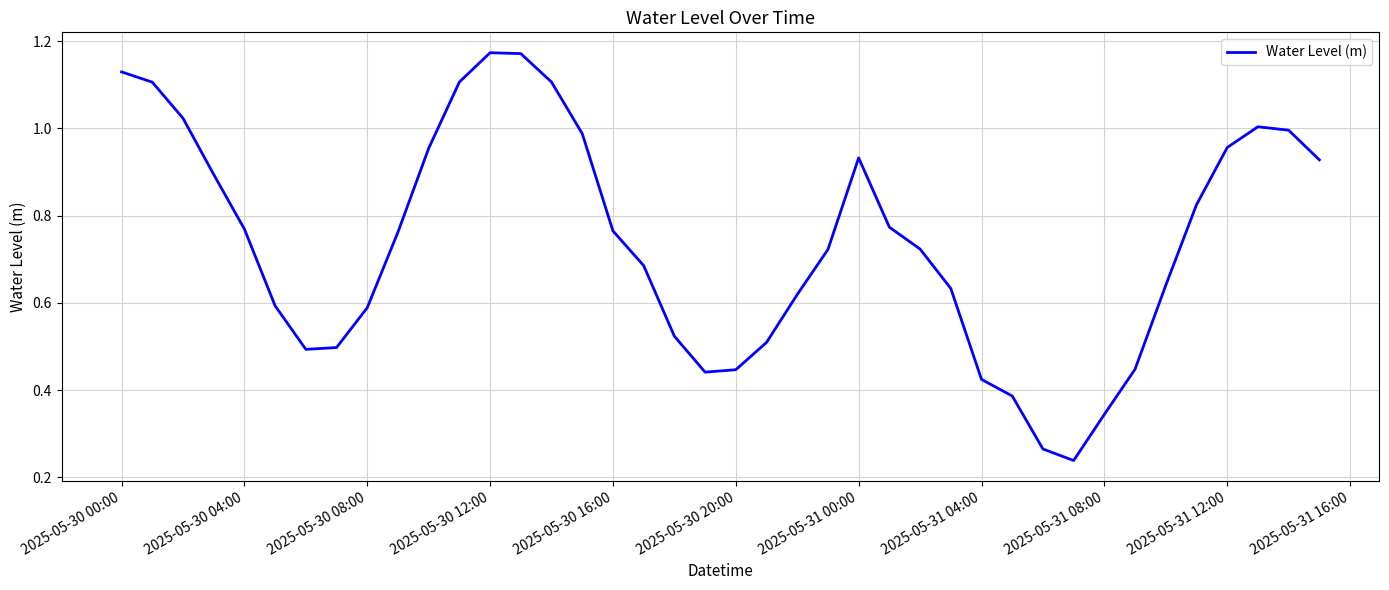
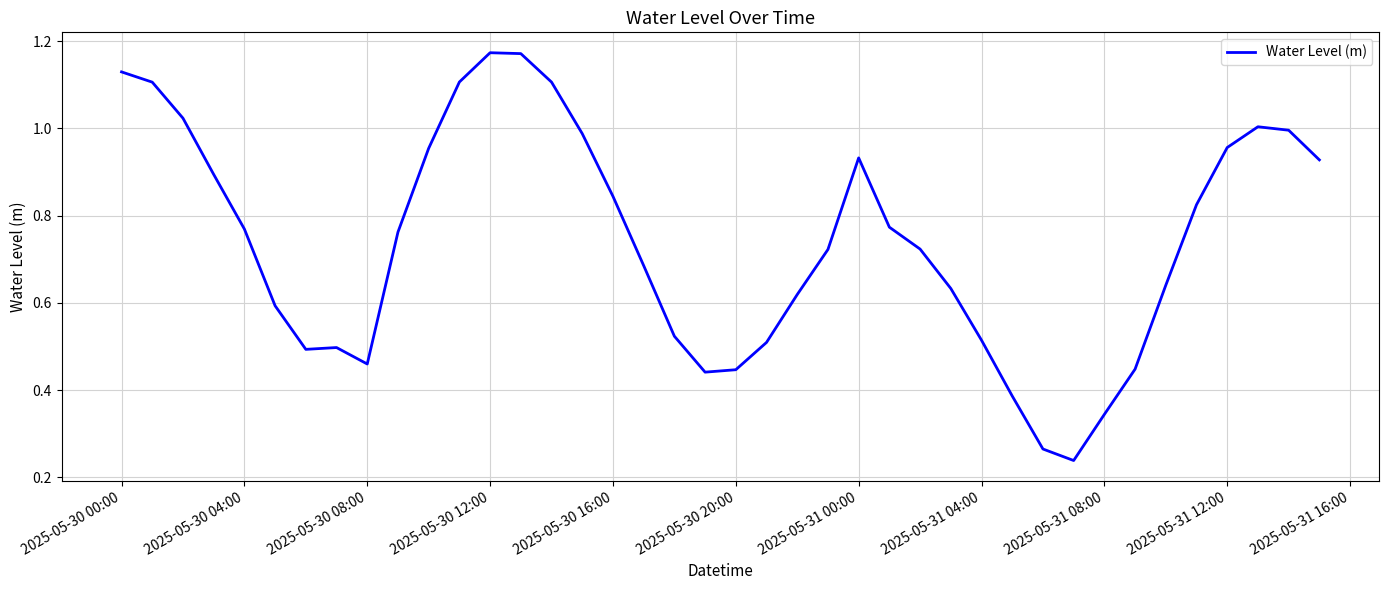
  {
    "2025-05-30 00:00": 1.13,
    "2025-05-30 04:00": 0.77,
-   "2025-05-30 08:00": 0.59,
+   "2025-05-30 08:00": 0.46,
    "2025-05-30 12:00": 1.17,
-   "2025-05-30 16:00": 0.76,
+   "2025-05-30 16:00": 0.84,
    "2025-05-30 20:00": 0.45,
    "2025-05-31 00:00": 0.93,
-   "2025-05-31 04:00": 0.42,
+   "2025-05-31 04:00": 0.51,
    "2025-05-31 08:00": 0.34,
    "2025-05-31 12:00": 0.96
  }
